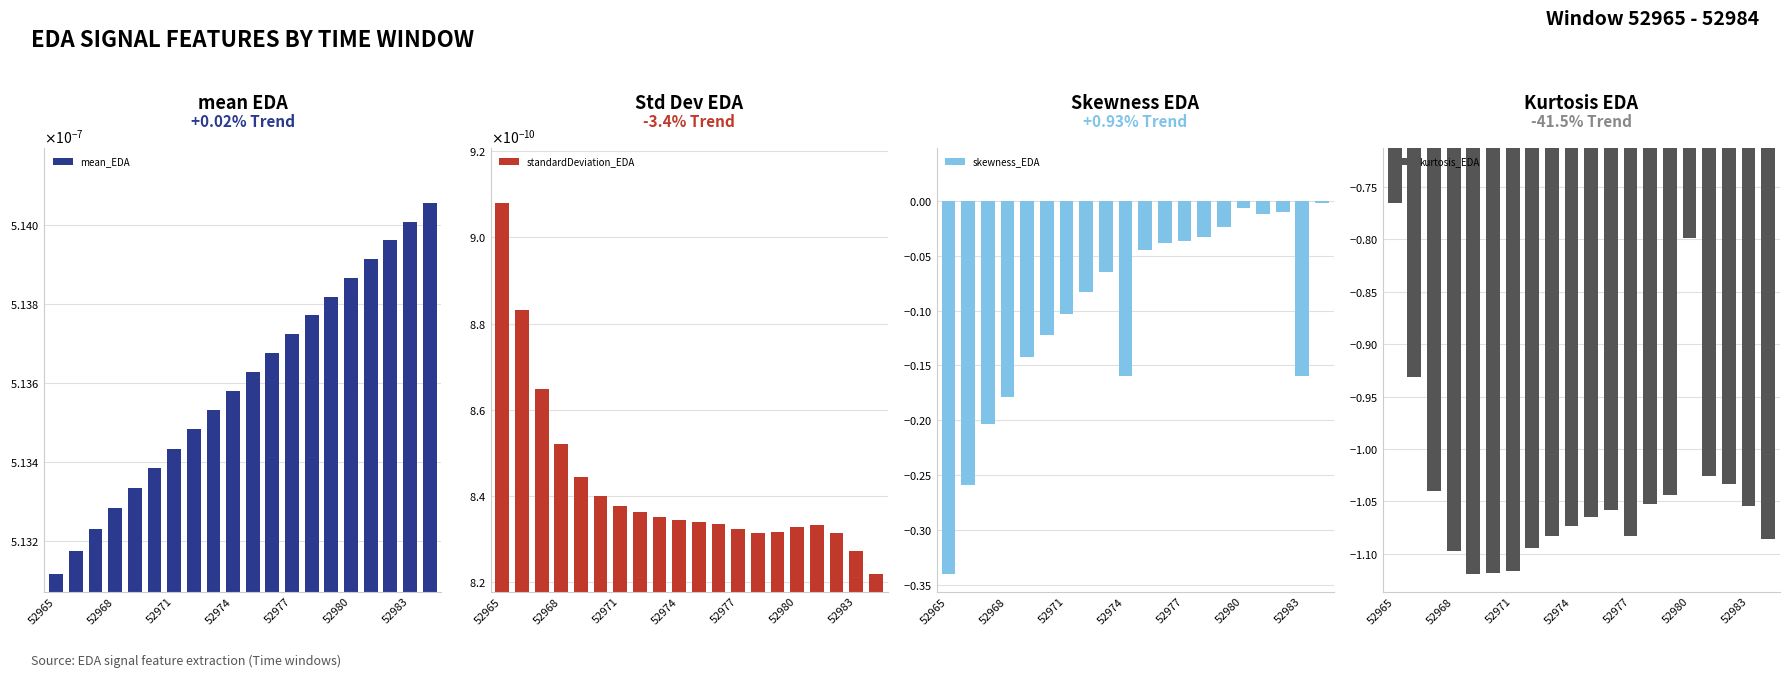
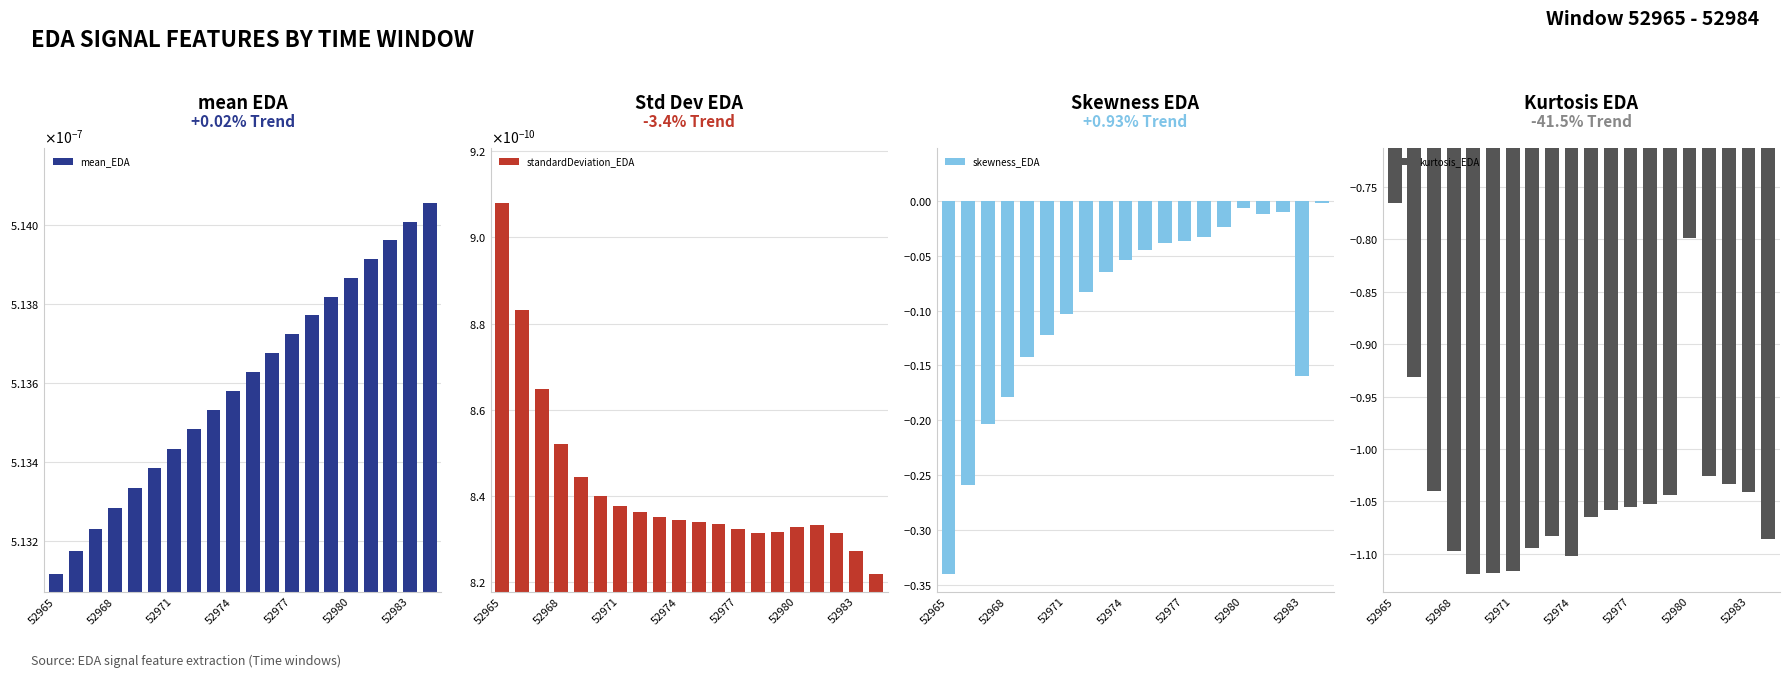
  {
    "mean EDA": {
      "52965": 0.00000051312,
      "52968": 0.00000051328,
      "52971": 0.00000051343,
      "52974": 0.00000051358,
      "52977": 0.00000051372,
      "52980": 0.00000051387,
      "52983": 0.00000051401
    },
    "Std Dev EDA": {
      "52965": 0.000000000908,
      "52968": 0.000000000852,
      "52971": 0.000000000838,
      "52974": 0.000000000834,
      "52977": 0.000000000832,
      "52980": 0.000000000833,
      "52983": 0.000000000827
    },
    "Skewness EDA": {
      "52965": -0.340,
      "52968": -0.179,
      "52971": -0.103,
-     "52974": -0.160,
+     "52974": -0.054,
      "52977": -0.036,
      "52980": -0.007,
      "52983": -0.160
    },
    "Kurtosis EDA": {
      "52965": -0.766,
      "52968": -1.097,
      "52971": -1.116,
-     "52974": -1.074,
-     "52977": -1.083,
+     "52974": -1.102,
+     "52977": -1.055,
      "52980": -0.799,
-     "52983": -1.055
+     "52983": -1.041
    }
  }
